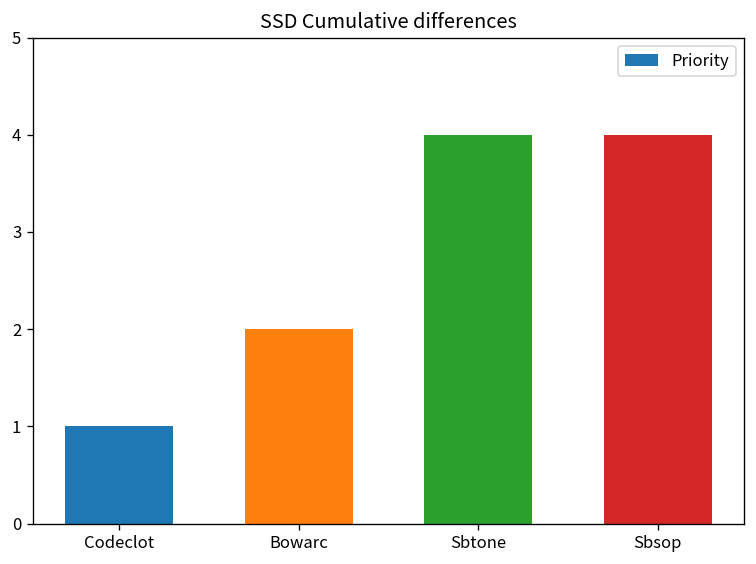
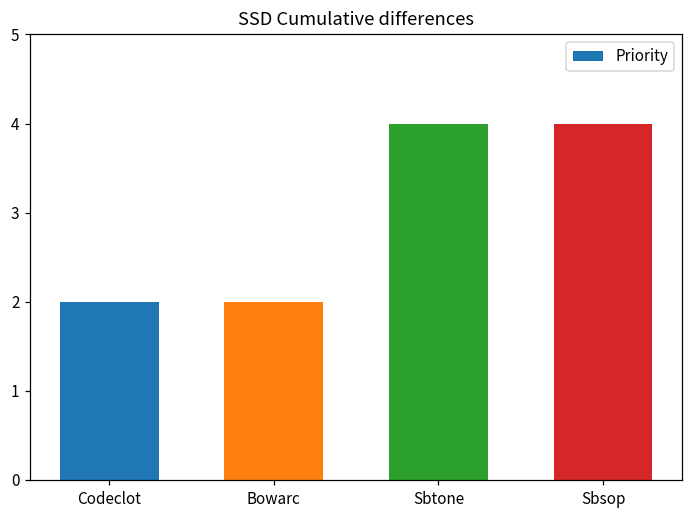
  {
-   "Codeclot": 1,
+   "Codeclot": 2,
    "Bowarc": 2,
    "Sbtone": 4,
    "Sbsop": 4
  }
